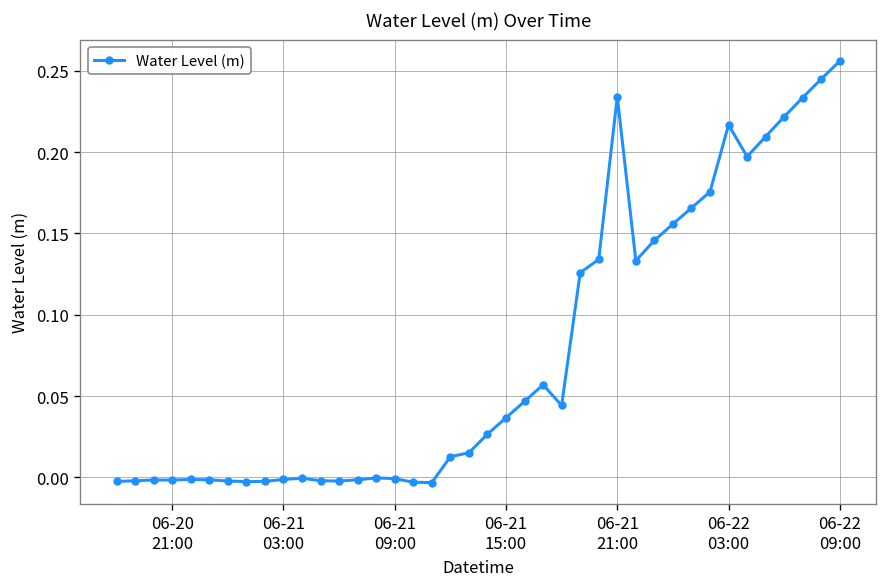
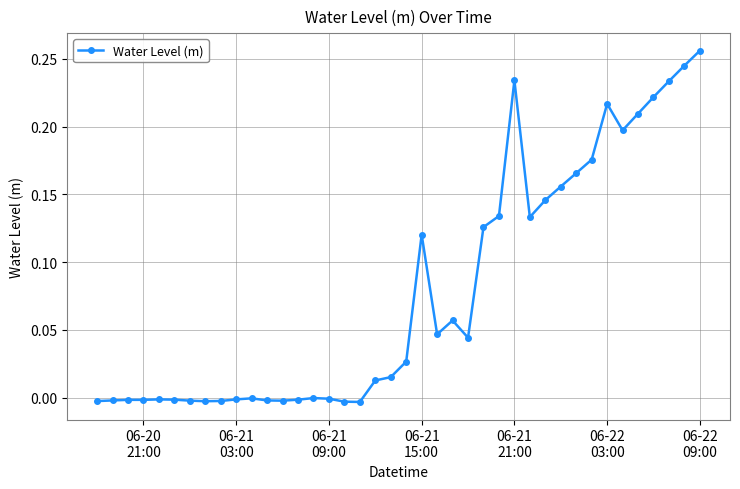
  {
    "06-20 21:00": -0.002,
    "06-21 03:00": -0.001,
    "06-21 09:00": -0.001,
-   "06-21 15:00": 0.037,
+   "06-21 15:00": 0.120,
    "06-21 21:00": 0.234,
    "06-22 03:00": 0.217,
    "06-22 09:00": 0.256
  }
